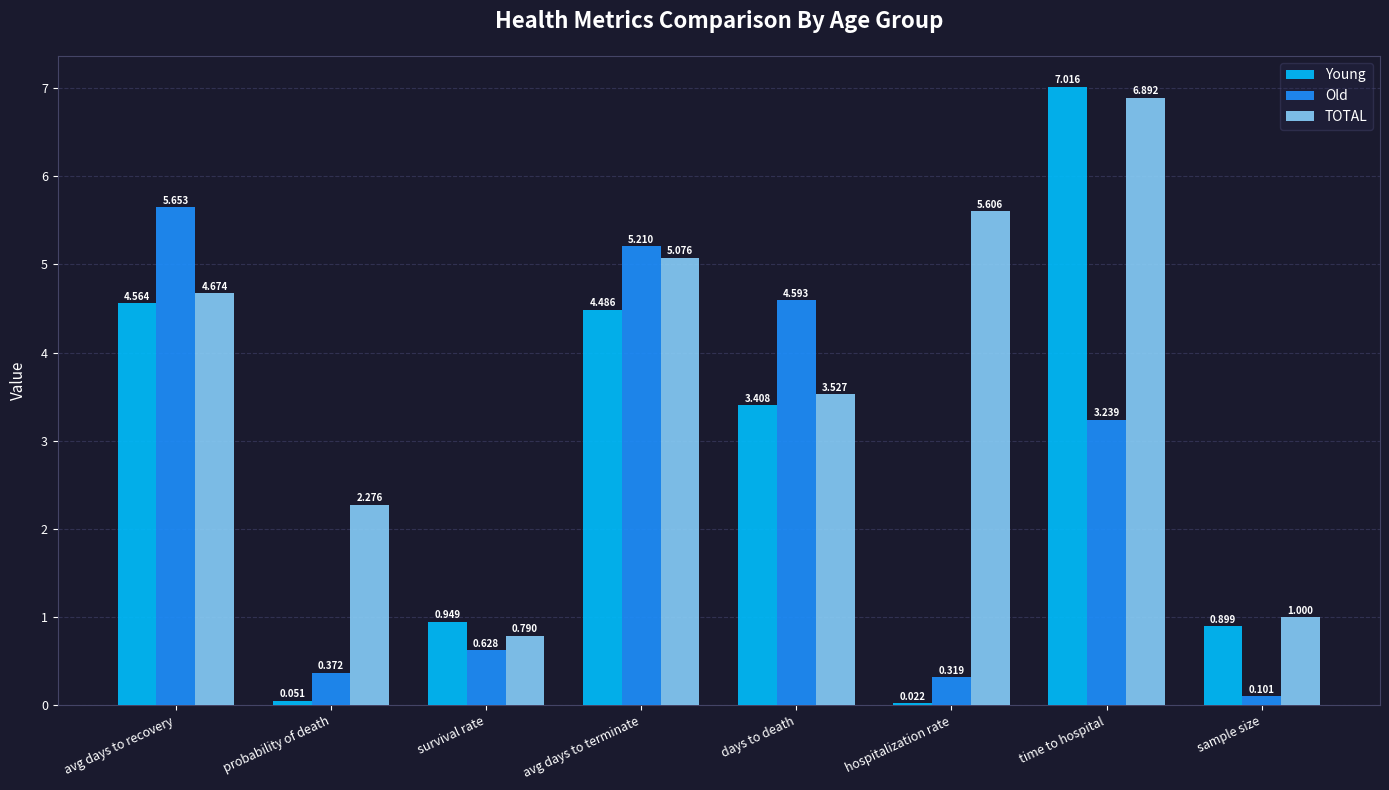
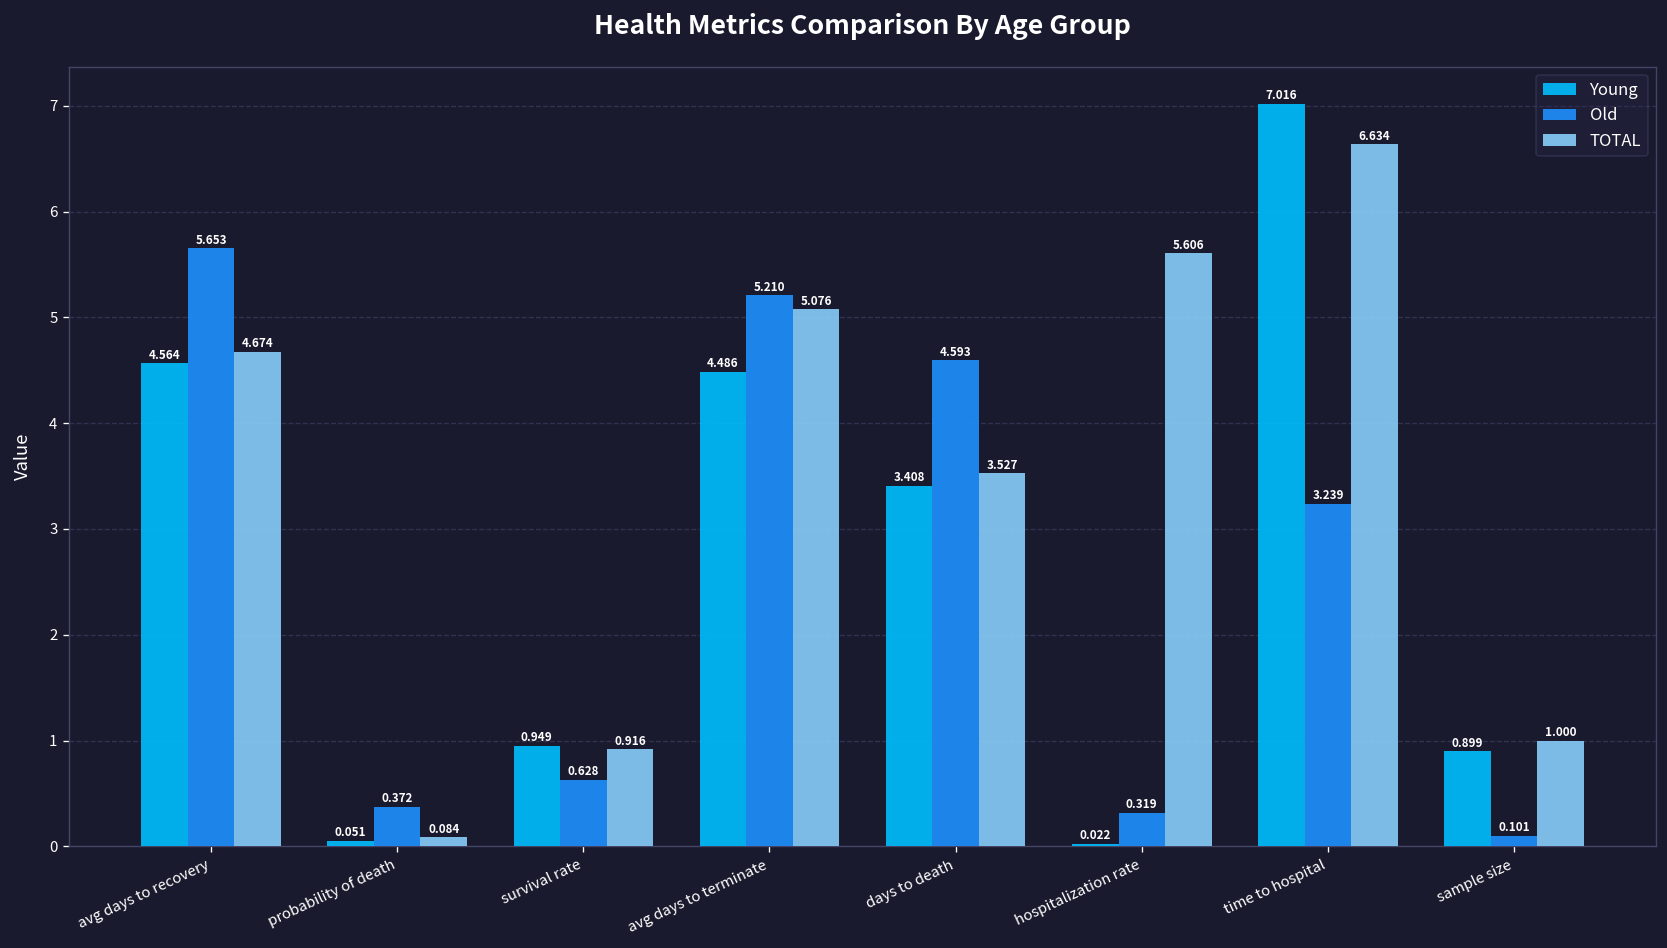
  {
    "TOTAL": {
      "avg days to recovery": 4.674,
-     "probability of death": 2.276,
-     "survival rate": 0.790,
+     "probability of death": 0.084,
+     "survival rate": 0.916,
      "avg days to terminate": 5.076,
      "days to death": 3.527,
      "hospitalization rate": 5.606,
-     "time to hospital": 6.892,
+     "time to hospital": 6.634,
      "sample size": 1.000
    }
  }
